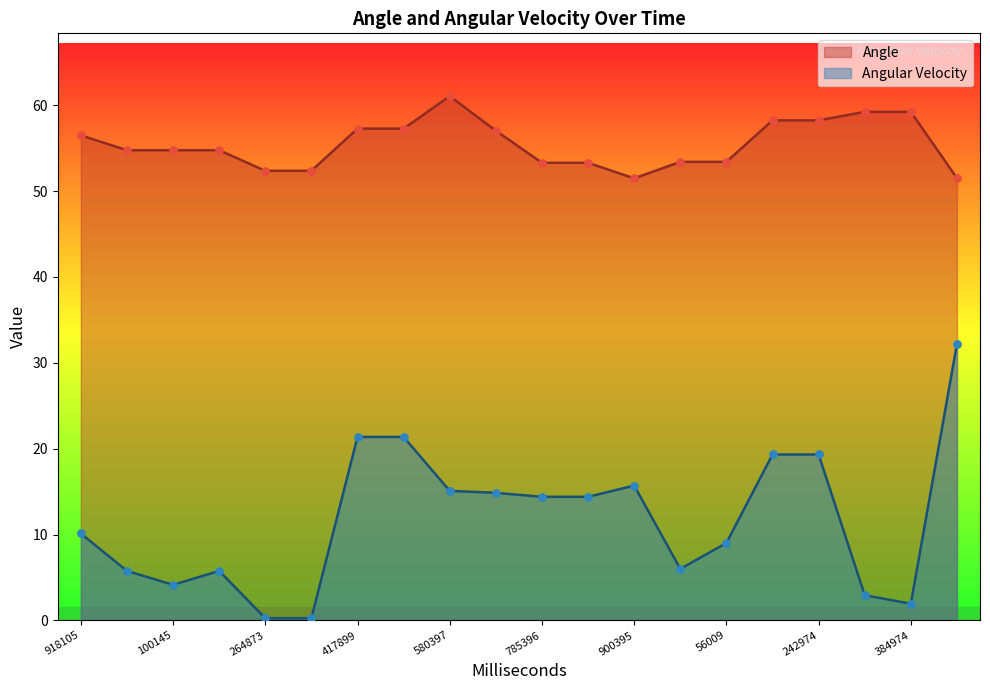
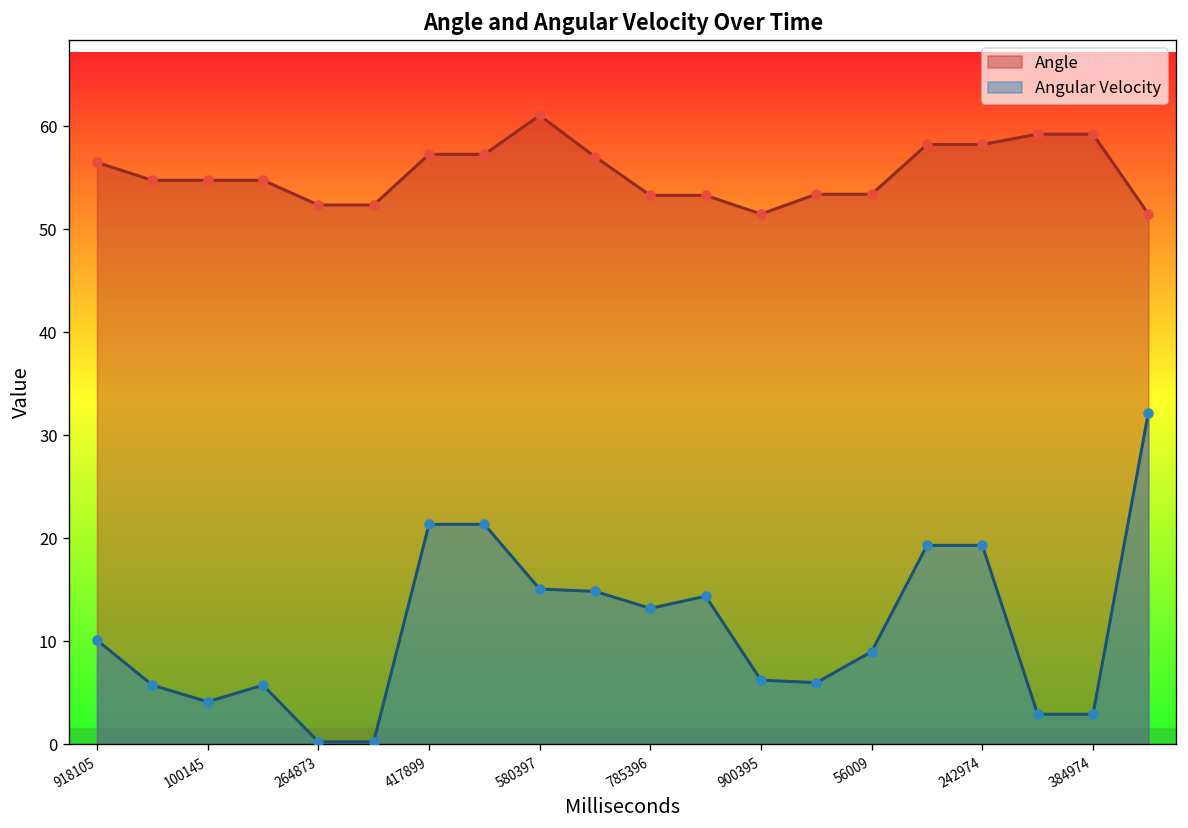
  {
    "Angle": {
      "918105": 56,
      "100145": 55,
      "264873": 52,
      "417899": 57,
      "580397": 61,
      "785396": 53,
      "900395": 51,
      "56009": 53,
      "242974": 58,
      "384974": 59
    },
    "Angular Velocity": {
      "918105": 10,
      "100145": 4,
      "417899": 21,
      "580397": 15,
-     "785396": 14,
-     "900395": 16,
+     "785396": 13,
+     "900395": 6,
      "56009": 9,
      "242974": 19,
-     "384974": 2
+     "384974": 3
    }
  }
